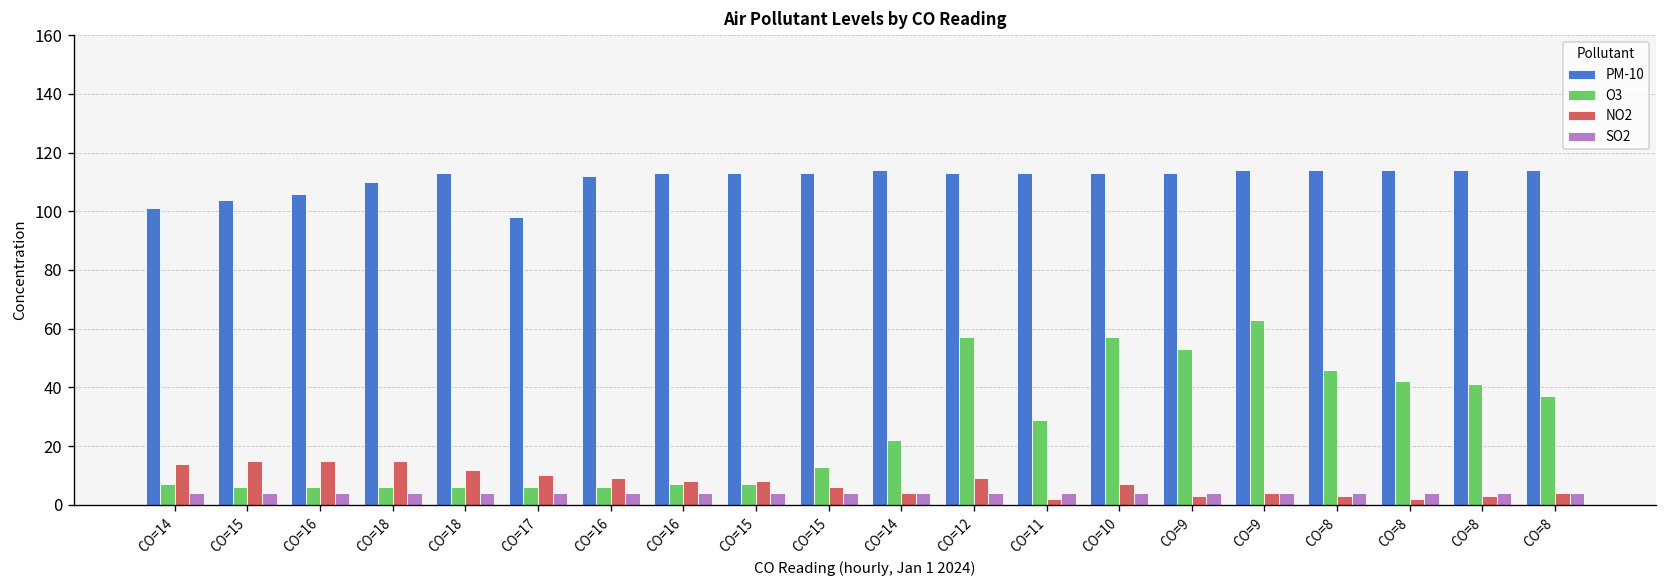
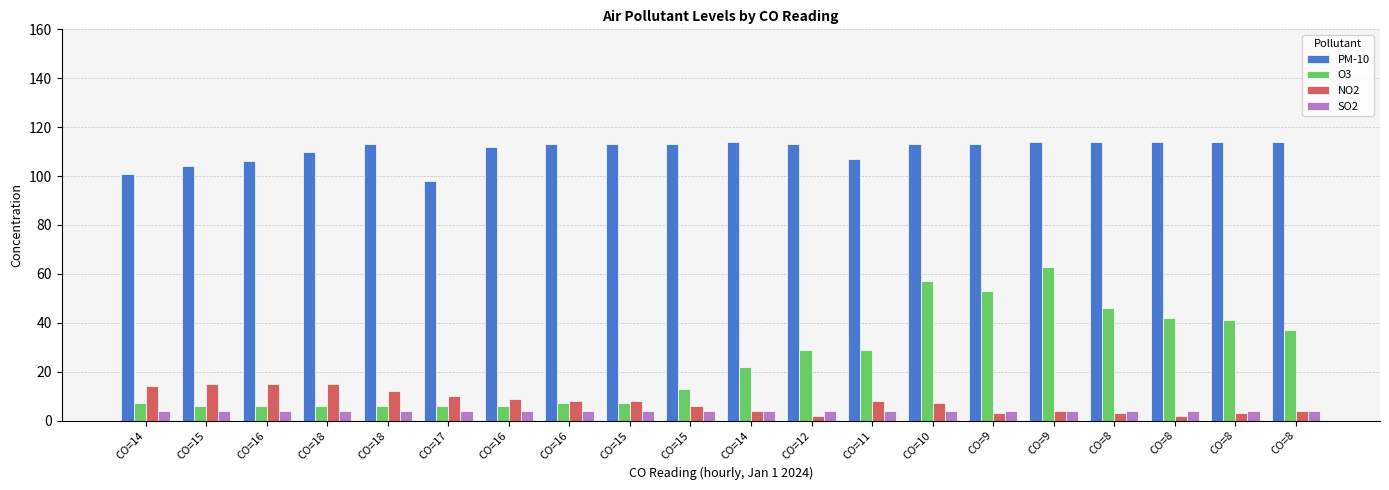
  {
    "PM-10": {
      "CO=17": 98,
      "CO=12": 113,
-     "CO=11": 113,
+     "CO=11": 107,
      "CO=10": 113
    },
    "O3": {
      "CO=17": 6,
-     "CO=12": 57,
+     "CO=12": 29,
      "CO=11": 29,
      "CO=10": 57
    },
    "NO2": {
      "CO=17": 10,
-     "CO=12": 9,
-     "CO=11": 2,
+     "CO=12": 2,
+     "CO=11": 8,
      "CO=10": 7
    },
    "SO2": {
      "CO=17": 4,
      "CO=12": 4,
      "CO=11": 4,
      "CO=10": 4
    }
  }
